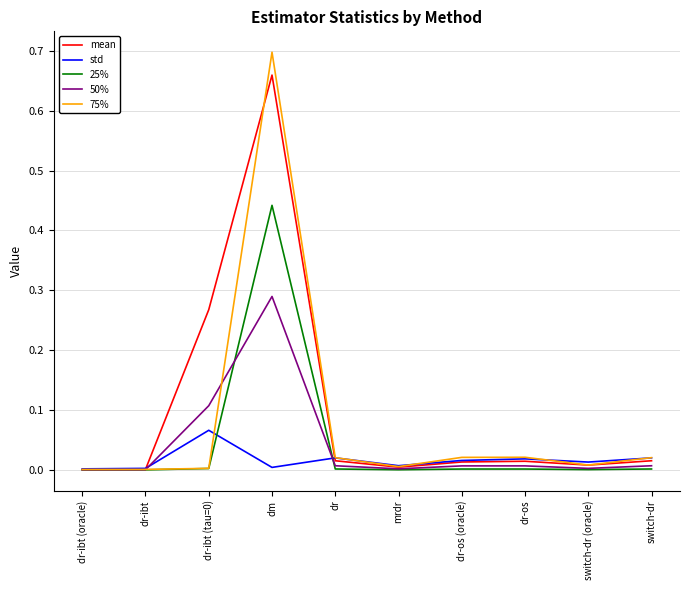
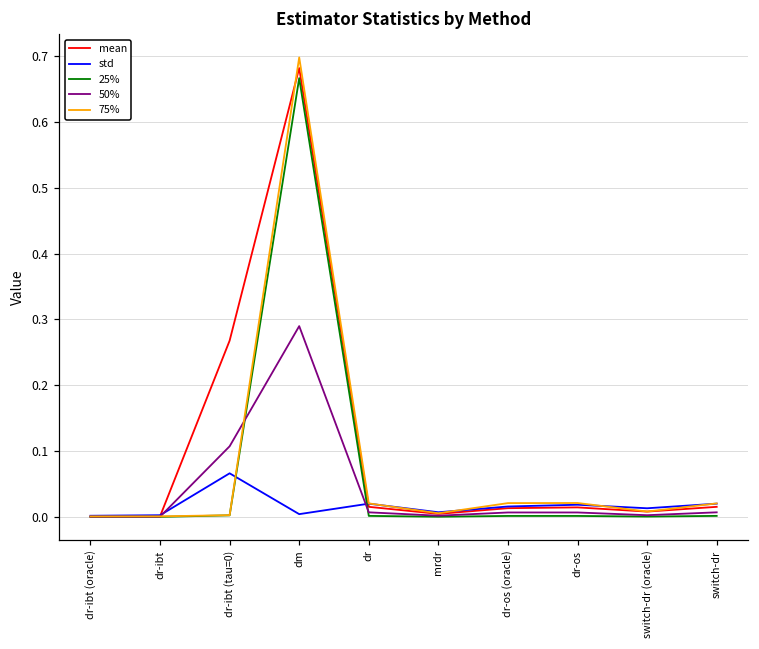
  {
    "mean": {
      "dr-ibt (tau=0)": 0.27,
-     "dm": 0.66,
+     "dm": 0.68,
      "dr": 0.02,
      "switch-dr": 0.02
    },
    "std": {
      "dr-ibt (tau=0)": 0.07,
      "dm": 0.00,
      "switch-dr (oracle)": 0.01
    },
    "25%": {
-     "dm": 0.44,
+     "dm": 0.67,
      "dr": 0.00,
      "dr-os (oracle)": 0.00,
      "dr-os": 0.00,
      "switch-dr": 0.00
    },
    "50%": {
      "dr-ibt (tau=0)": 0.11,
      "dm": 0.29,
      "dr": 0.01,
      "dr-os (oracle)": 0.01,
      "dr-os": 0.01,
      "switch-dr": 0.01
    },
    "75%": {
      "dm": 0.70,
      "dr-os (oracle)": 0.02
    }
  }
